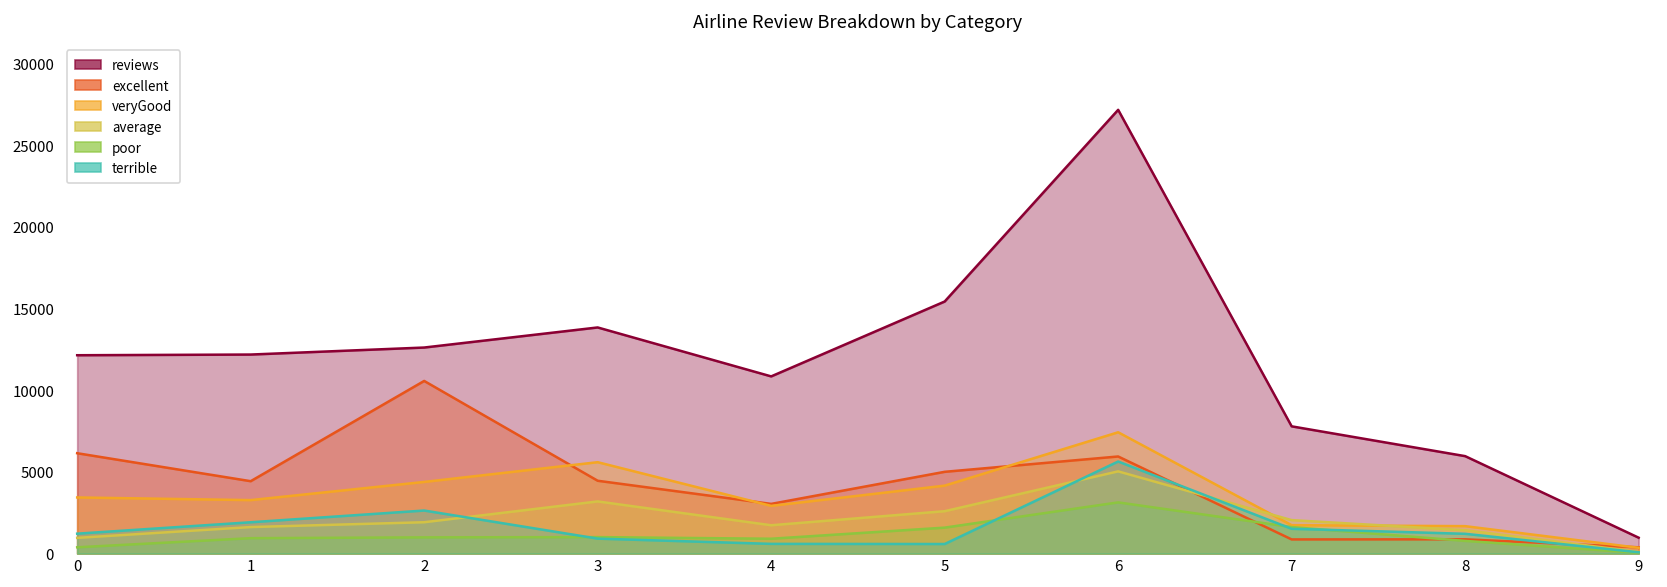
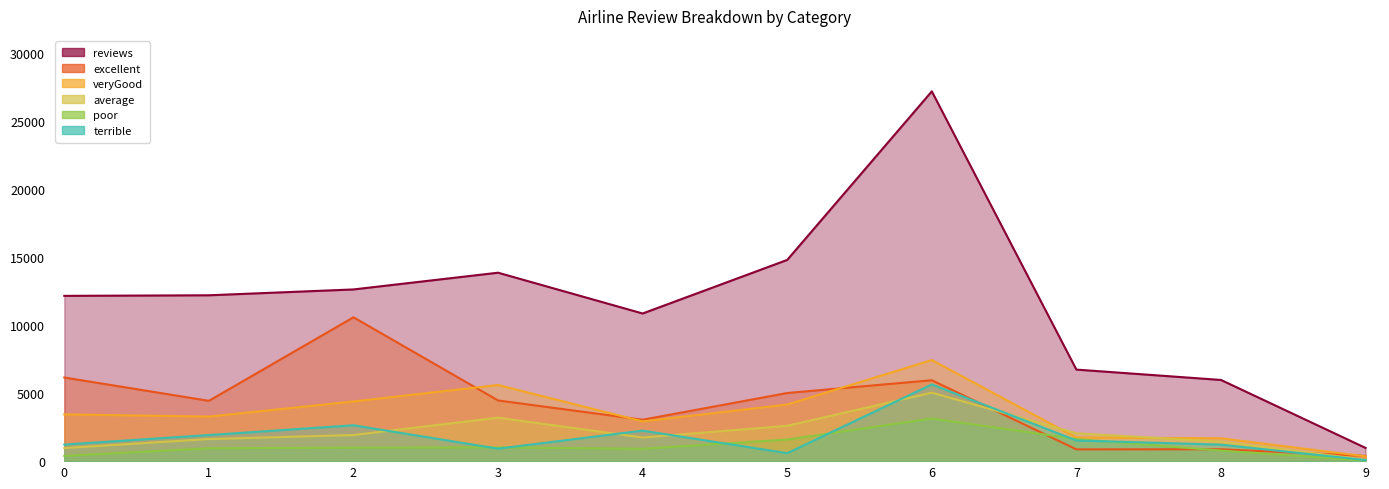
  {
    "reviews": {
      "0": 12100,
      "1": 12200,
      "2": 12600,
      "3": 13800,
      "4": 10800,
-     "5": 15400,
+     "5": 14800,
      "6": 27200,
-     "7": 7800,
+     "7": 6700,
      "8": 6000,
      "9": 1000
    },
    "terrible": {
      "0": 1200,
      "1": 1900,
      "2": 2600,
-     "4": 600,
+     "4": 2200,
      "5": 600,
      "6": 5600,
      "8": 1200
    }
  }
